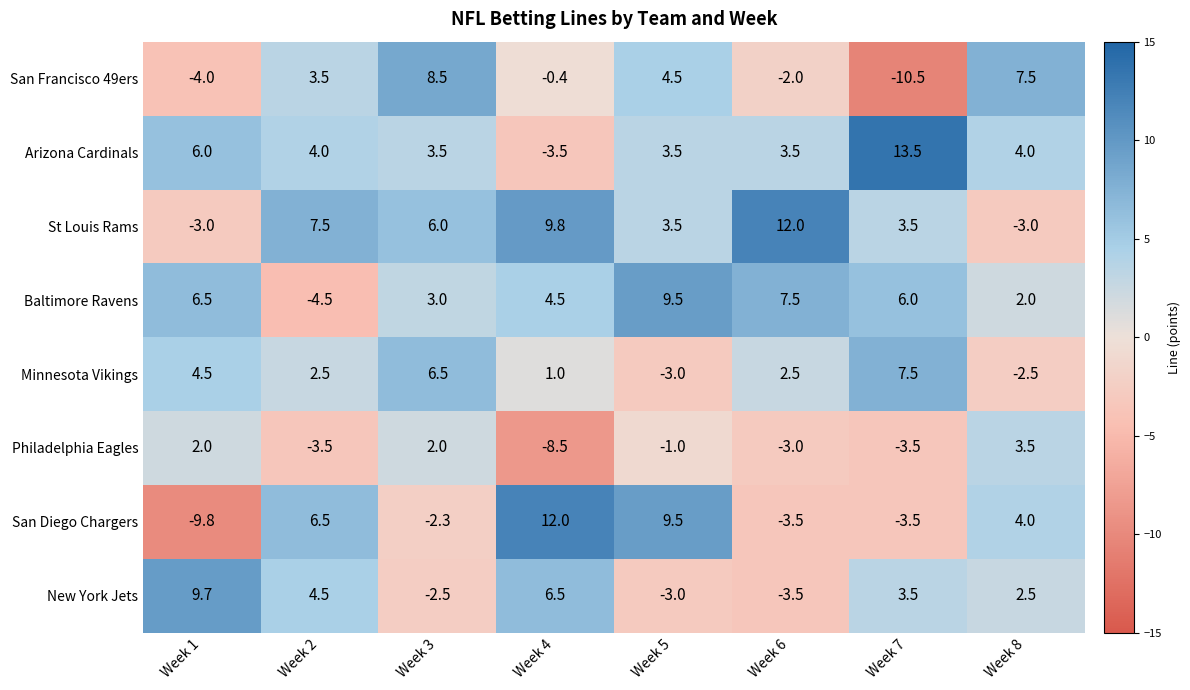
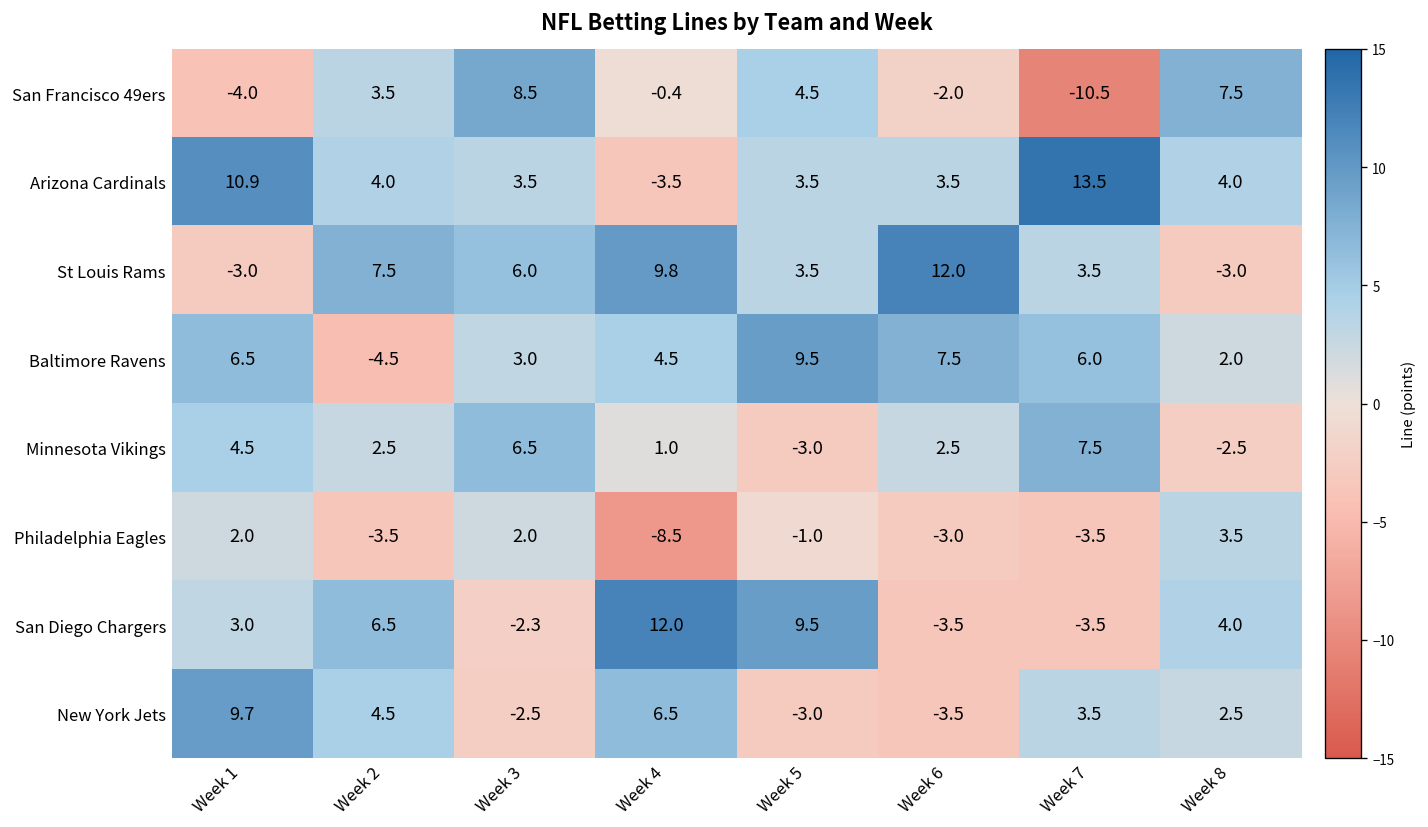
  {
    "San Francisco 49ers": {
      "Week 1": -4.0,
      "Week 2": 3.5,
      "Week 3": 8.5,
      "Week 4": -0.4,
      "Week 5": 4.5,
      "Week 6": -2.0,
      "Week 7": -10.5,
      "Week 8": 7.5
    },
    "Arizona Cardinals": {
-     "Week 1": 6.0,
+     "Week 1": 10.9,
      "Week 2": 4.0,
      "Week 3": 3.5,
      "Week 4": -3.5,
      "Week 5": 3.5,
      "Week 6": 3.5,
      "Week 7": 13.5,
      "Week 8": 4.0
    },
    "St Louis Rams": {
      "Week 1": -3.0,
      "Week 2": 7.5,
      "Week 3": 6.0,
      "Week 4": 9.8,
      "Week 5": 3.5,
      "Week 6": 12.0,
      "Week 7": 3.5,
      "Week 8": -3.0
    },
    "Baltimore Ravens": {
      "Week 1": 6.5,
      "Week 2": -4.5,
      "Week 3": 3.0,
      "Week 4": 4.5,
      "Week 5": 9.5,
      "Week 6": 7.5,
      "Week 7": 6.0,
      "Week 8": 2.0
    },
    "Minnesota Vikings": {
      "Week 1": 4.5,
      "Week 2": 2.5,
      "Week 3": 6.5,
      "Week 4": 1.0,
      "Week 5": -3.0,
      "Week 6": 2.5,
      "Week 7": 7.5,
      "Week 8": -2.5
    },
    "Philadelphia Eagles": {
      "Week 1": 2.0,
      "Week 2": -3.5,
      "Week 3": 2.0,
      "Week 4": -8.5,
      "Week 5": -1.0,
      "Week 6": -3.0,
      "Week 7": -3.5,
      "Week 8": 3.5
    },
    "San Diego Chargers": {
-     "Week 1": -9.8,
+     "Week 1": 3.0,
      "Week 2": 6.5,
      "Week 3": -2.3,
      "Week 4": 12.0,
      "Week 5": 9.5,
      "Week 6": -3.5,
      "Week 7": -3.5,
      "Week 8": 4.0
    },
    "New York Jets": {
      "Week 1": 9.7,
      "Week 2": 4.5,
      "Week 3": -2.5,
      "Week 4": 6.5,
      "Week 5": -3.0,
      "Week 6": -3.5,
      "Week 7": 3.5,
      "Week 8": 2.5
    }
  }
